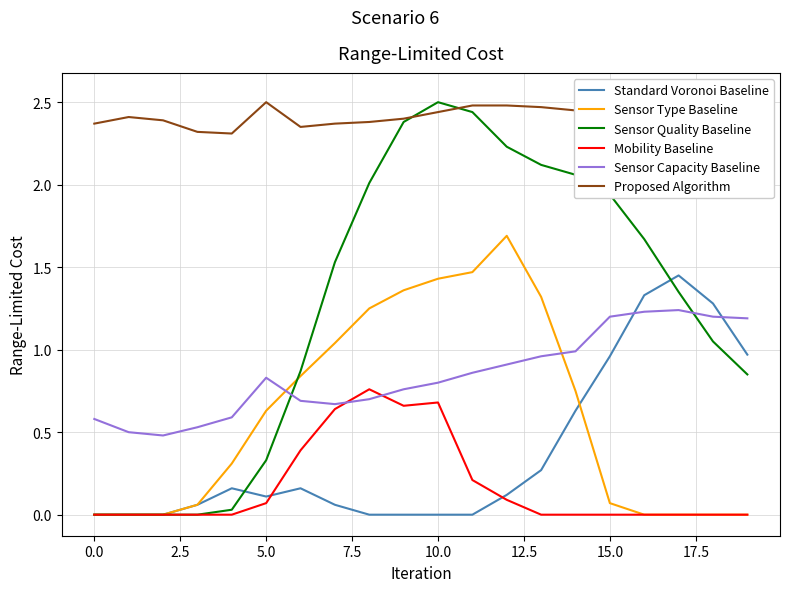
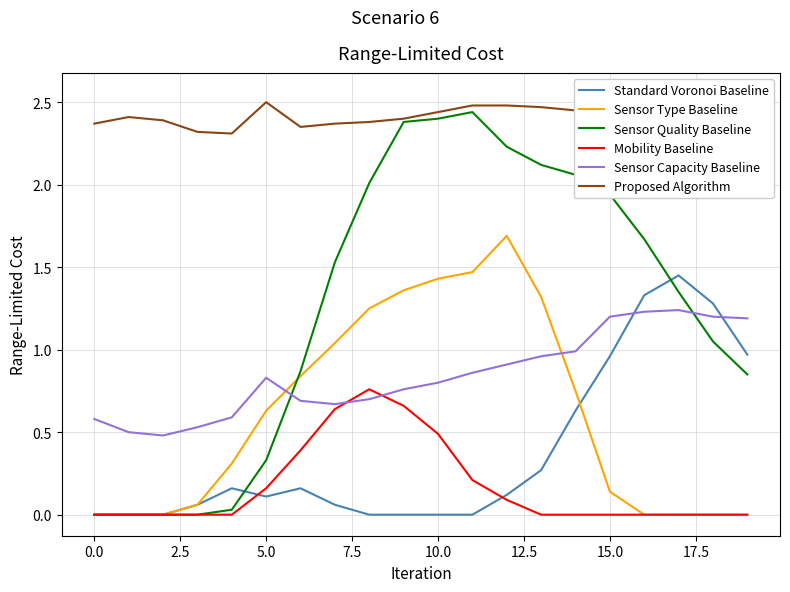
  {
    "Standard Voronoi Baseline": {
      "5.0": 0.11,
      "10.0": 0.00,
      "15.0": 0.96
    },
    "Sensor Type Baseline": {
      "5.0": 0.63,
      "10.0": 1.43,
-     "15.0": 0.07
+     "15.0": 0.14
    },
    "Sensor Quality Baseline": {
      "5.0": 0.33,
-     "10.0": 2.5
+     "10.0": 2.4
    },
    "Mobility Baseline": {
-     "5.0": 0.07,
-     "10.0": 0.68,
+     "5.0": 0.16,
+     "10.0": 0.49,
      "15.0": 0.00
    },
    "Sensor Capacity Baseline": {
      "0.0": 0.58,
      "5.0": 0.83,
      "10.0": 0.80,
      "15.0": 1.20
    },
    "Proposed Algorithm": {
      "0.0": 2.37,
      "5.0": 2.50,
      "10.0": 2.44
    }
  }
